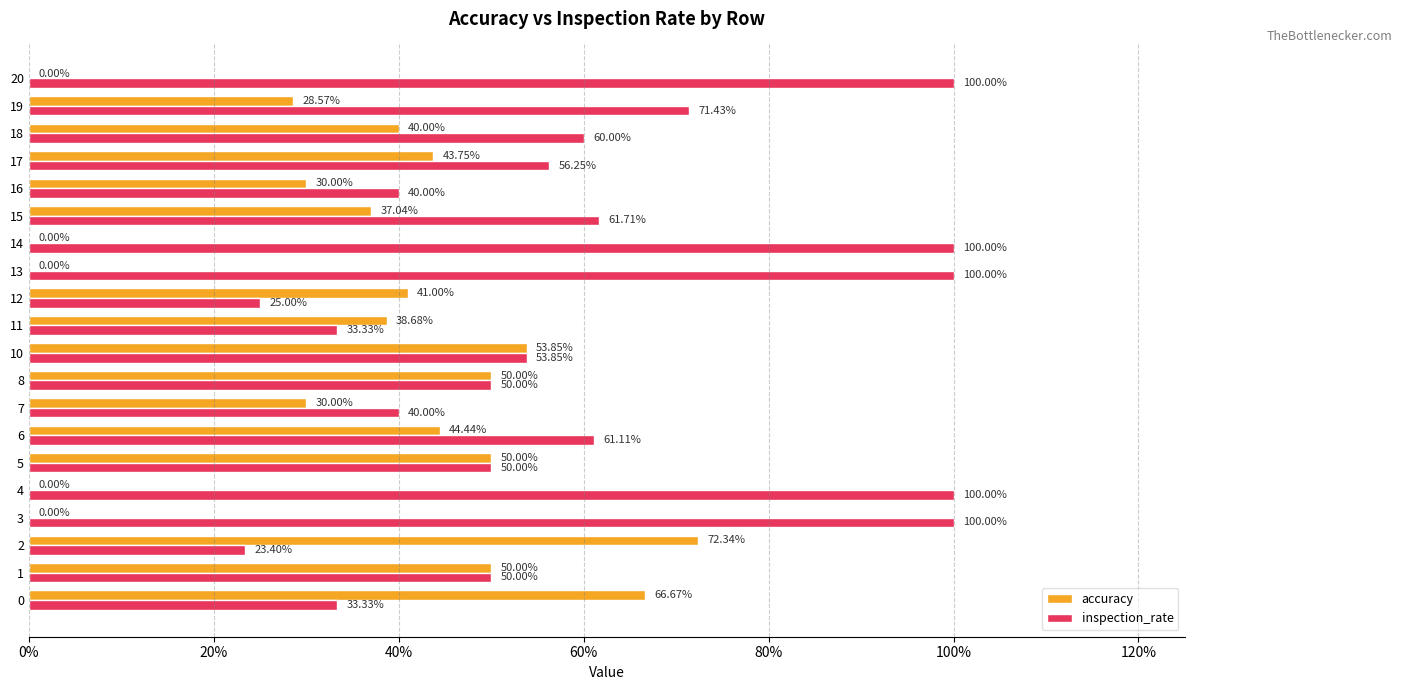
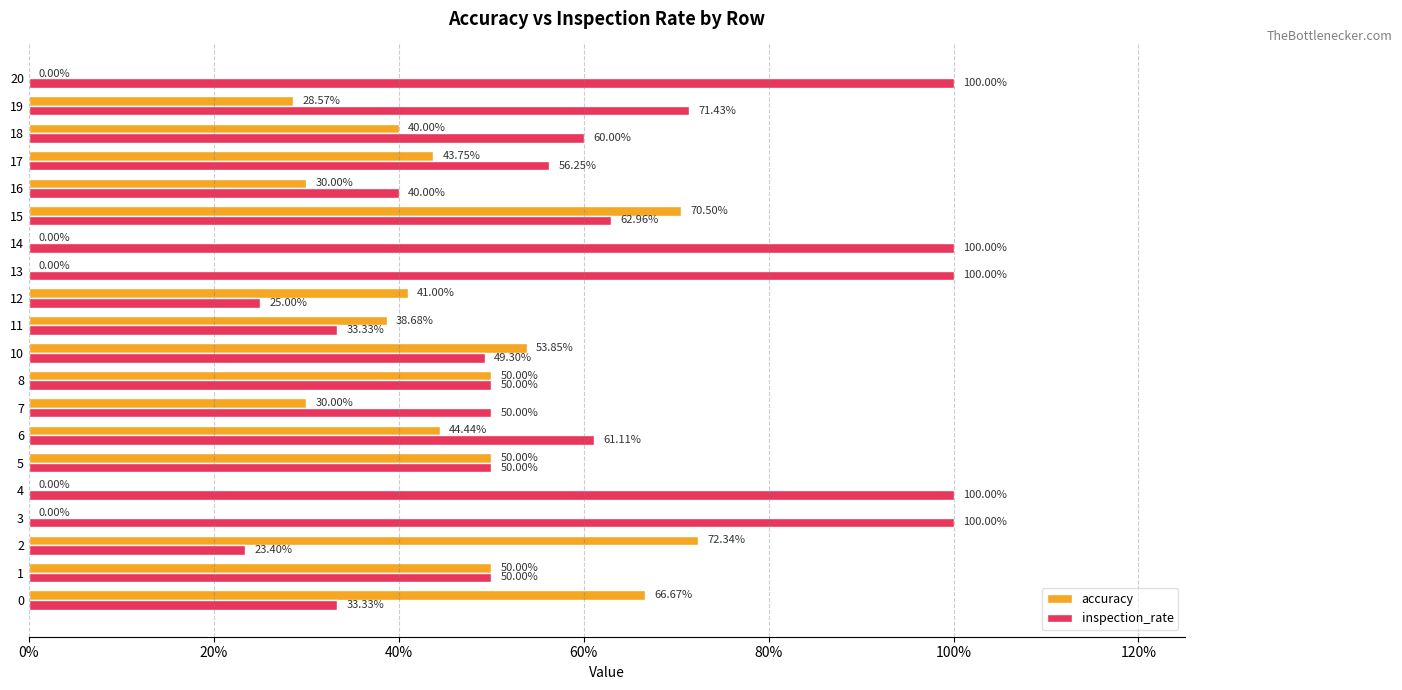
  {
    "accuracy": {
      "20": "0.00%",
      "19": "28.57%",
      "18": "40.00%",
      "17": "43.75%",
      "16": "30.00%",
-     "15": "37.04%",
+     "15": "70.50%",
      "14": "0.00%",
      "13": "0.00%",
      "12": "41.00%",
      "11": "38.68%",
      "10": "53.85%",
      "8": "50.00%",
      "7": "30.00%",
      "6": "44.44%",
      "5": "50.00%",
      "4": "0.00%",
      "3": "0.00%",
      "2": "72.34%",
      "1": "50.00%",
      "0": "66.67%"
    },
    "inspection_rate": {
      "20": "100.00%",
      "19": "71.43%",
      "18": "60.00%",
      "17": "56.25%",
      "16": "40.00%",
-     "15": "61.71%",
+     "15": "62.96%",
      "14": "100.00%",
      "13": "100.00%",
      "12": "25.00%",
      "11": "33.33%",
-     "10": "53.85%",
+     "10": "49.30%",
      "8": "50.00%",
-     "7": "40.00%",
+     "7": "50.00%",
      "6": "61.11%",
      "5": "50.00%",
      "4": "100.00%",
      "3": "100.00%",
      "2": "23.40%",
      "1": "50.00%",
      "0": "33.33%"
    }
  }
